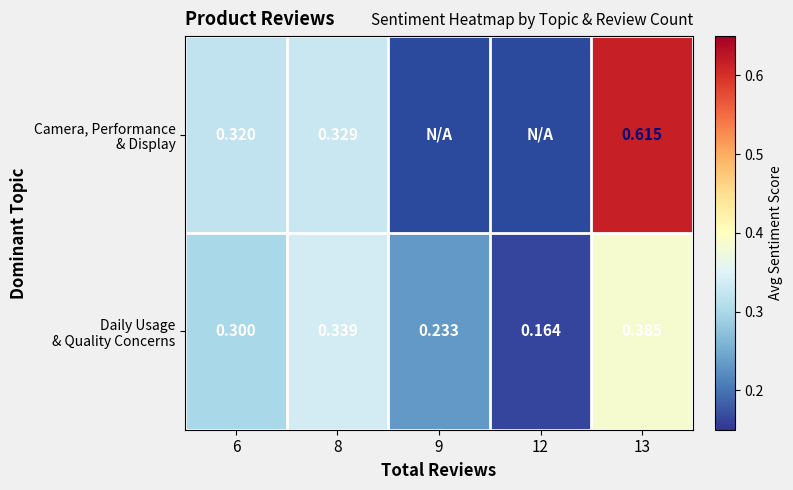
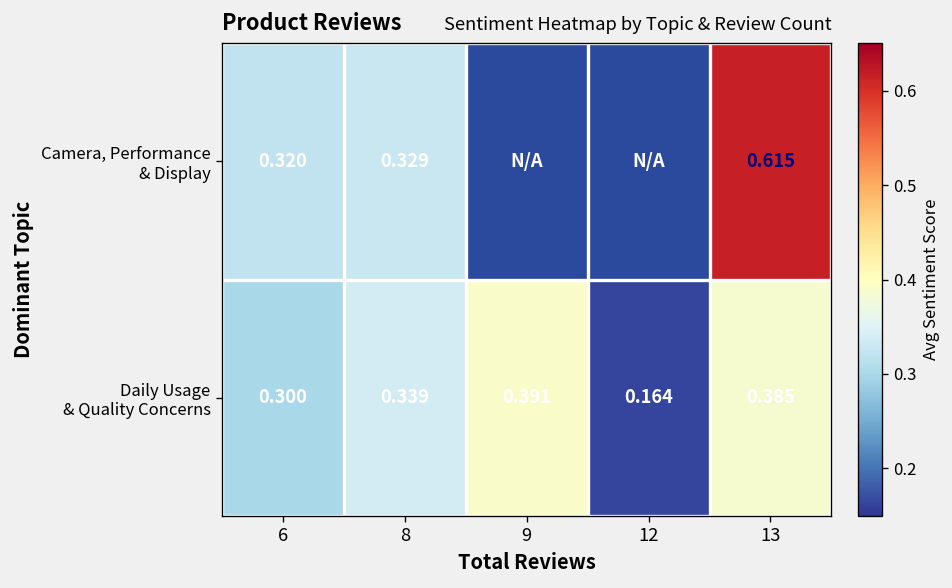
  {
    "Camera, Performance & Display": {
      "6": 0.320,
      "8": 0.329,
      "13": 0.615
    },
    "Daily Usage & Quality Concerns": {
      "6": 0.300,
-     "9": 0.233,
+     "9": 0.391,
      "12": 0.164,
      "13": 0.385
    }
  }
